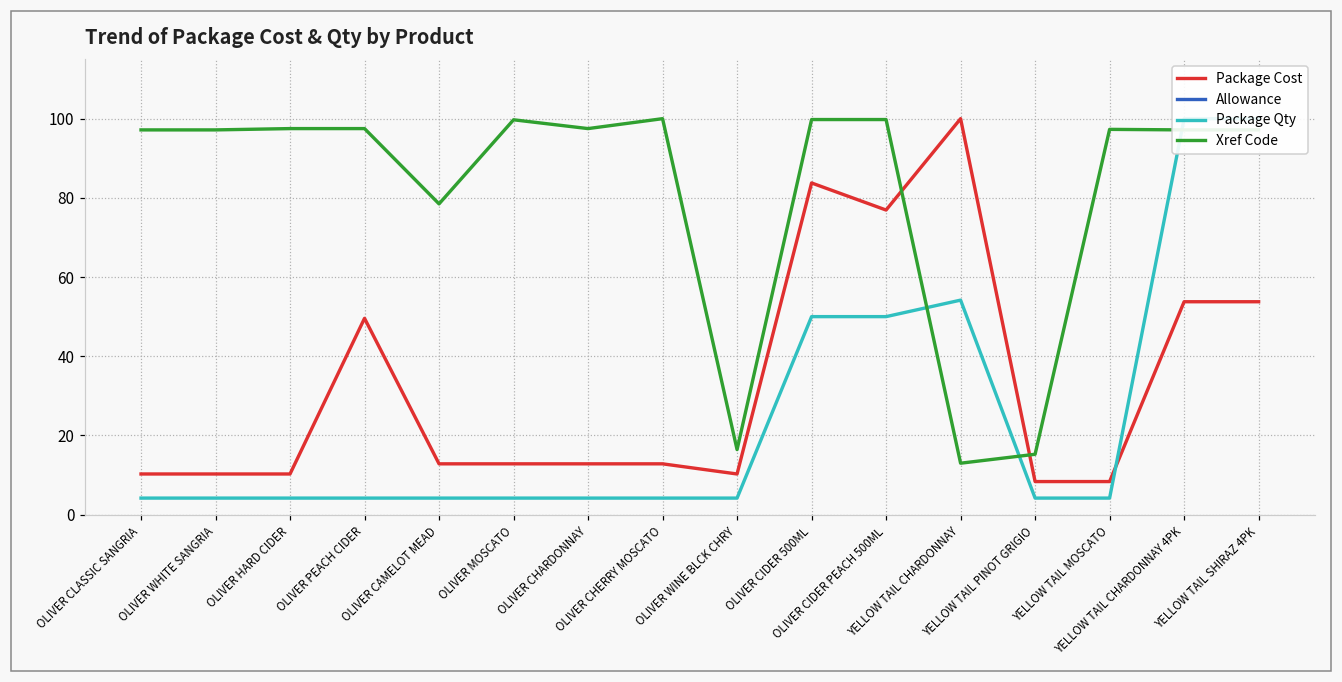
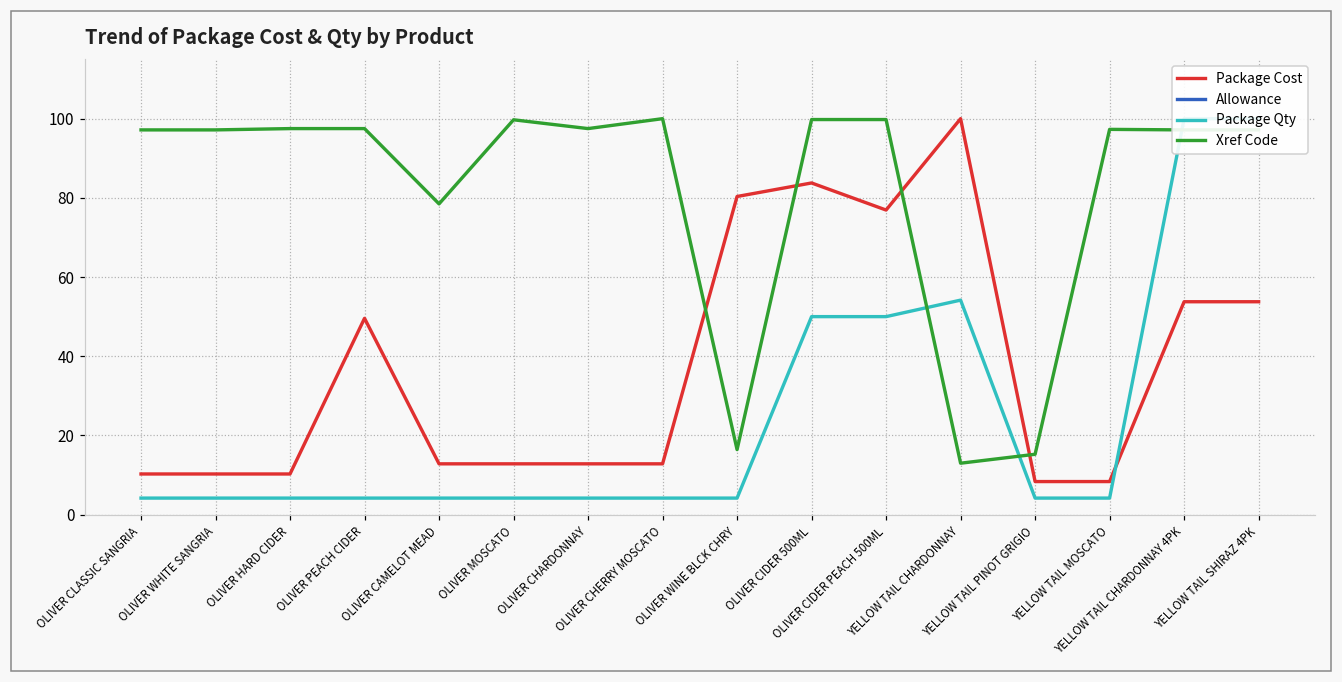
  {
    "Package Cost": {
      "OLIVER CLASSIC SANGRIA": 10,
      "OLIVER WHITE SANGRIA": 10,
      "OLIVER HARD CIDER": 10,
      "OLIVER PEACH CIDER": 50,
      "OLIVER CAMELOT MEAD": 13,
      "OLIVER MOSCATO": 13,
      "OLIVER CHARDONNAY": 13,
      "OLIVER CHERRY MOSCATO": 13,
-     "OLIVER WINE BLCK CHRY": 10,
+     "OLIVER WINE BLCK CHRY": 80,
      "OLIVER CIDER 500ML": 84,
      "OLIVER CIDER PEACH 500ML": 77,
      "YELLOW TAIL CHARDONNAY": 100,
      "YELLOW TAIL PINOT GRIGIO": 8,
      "YELLOW TAIL MOSCATO": 8,
      "YELLOW TAIL CHARDONNAY 4PK": 54,
      "YELLOW TAIL SHIRAZ 4PK": 54
    },
    "Package Qty": {
      "OLIVER CLASSIC SANGRIA": 4,
      "OLIVER WHITE SANGRIA": 4,
      "OLIVER HARD CIDER": 4,
      "OLIVER PEACH CIDER": 4,
      "OLIVER CAMELOT MEAD": 4,
      "OLIVER MOSCATO": 4,
      "OLIVER CHARDONNAY": 4,
      "OLIVER CHERRY MOSCATO": 4,
      "OLIVER WINE BLCK CHRY": 4,
      "OLIVER CIDER 500ML": 50,
      "OLIVER CIDER PEACH 500ML": 50,
      "YELLOW TAIL CHARDONNAY": 54,
      "YELLOW TAIL PINOT GRIGIO": 4,
      "YELLOW TAIL MOSCATO": 4
    },
    "Xref Code": {
      "OLIVER CLASSIC SANGRIA": 97,
      "OLIVER WHITE SANGRIA": 97,
      "OLIVER HARD CIDER": 97,
      "OLIVER PEACH CIDER": 97,
      "OLIVER CAMELOT MEAD": 78,
      "OLIVER MOSCATO": 100,
      "OLIVER CHARDONNAY": 97,
      "OLIVER CHERRY MOSCATO": 100,
      "OLIVER WINE BLCK CHRY": 16,
      "OLIVER CIDER 500ML": 100,
      "OLIVER CIDER PEACH 500ML": 100,
      "YELLOW TAIL CHARDONNAY": 13,
      "YELLOW TAIL PINOT GRIGIO": 15,
      "YELLOW TAIL MOSCATO": 97
    }
  }
